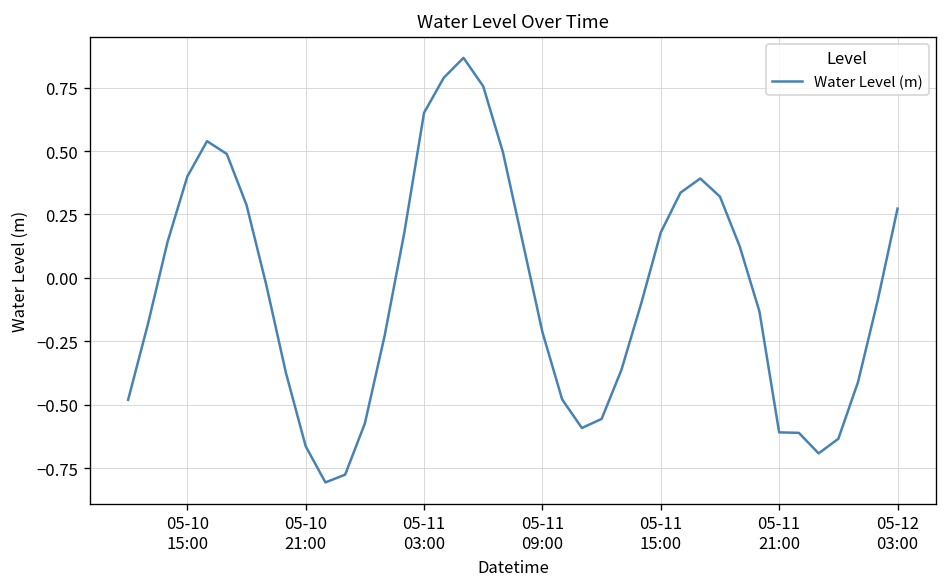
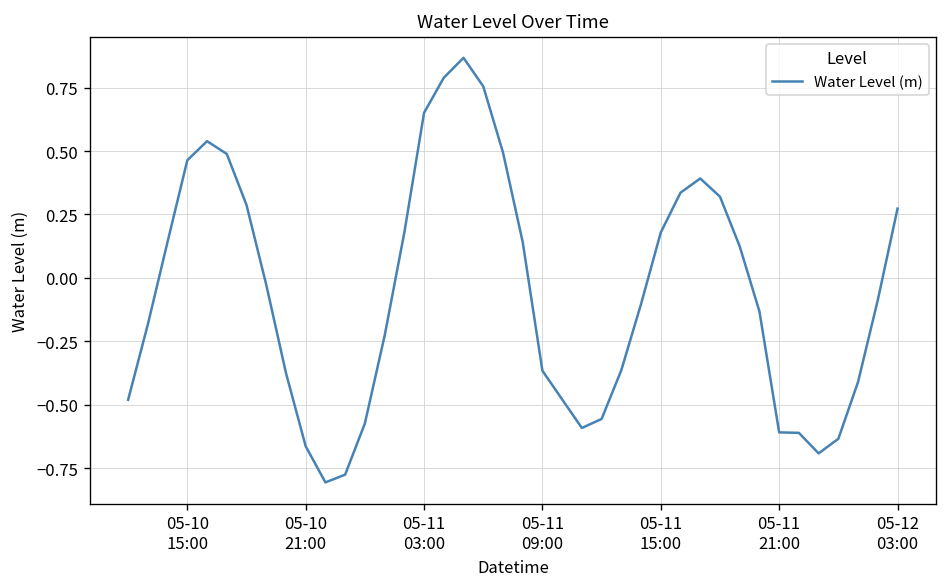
  {
-   "05-10 15:00": 0.40,
+   "05-10 15:00": 0.46,
    "05-10 21:00": -0.66,
    "05-11 03:00": 0.65,
-   "05-11 09:00": -0.21,
+   "05-11 09:00": -0.37,
    "05-11 15:00": 0.18,
    "05-11 21:00": -0.61,
    "05-12 03:00": 0.27
  }
